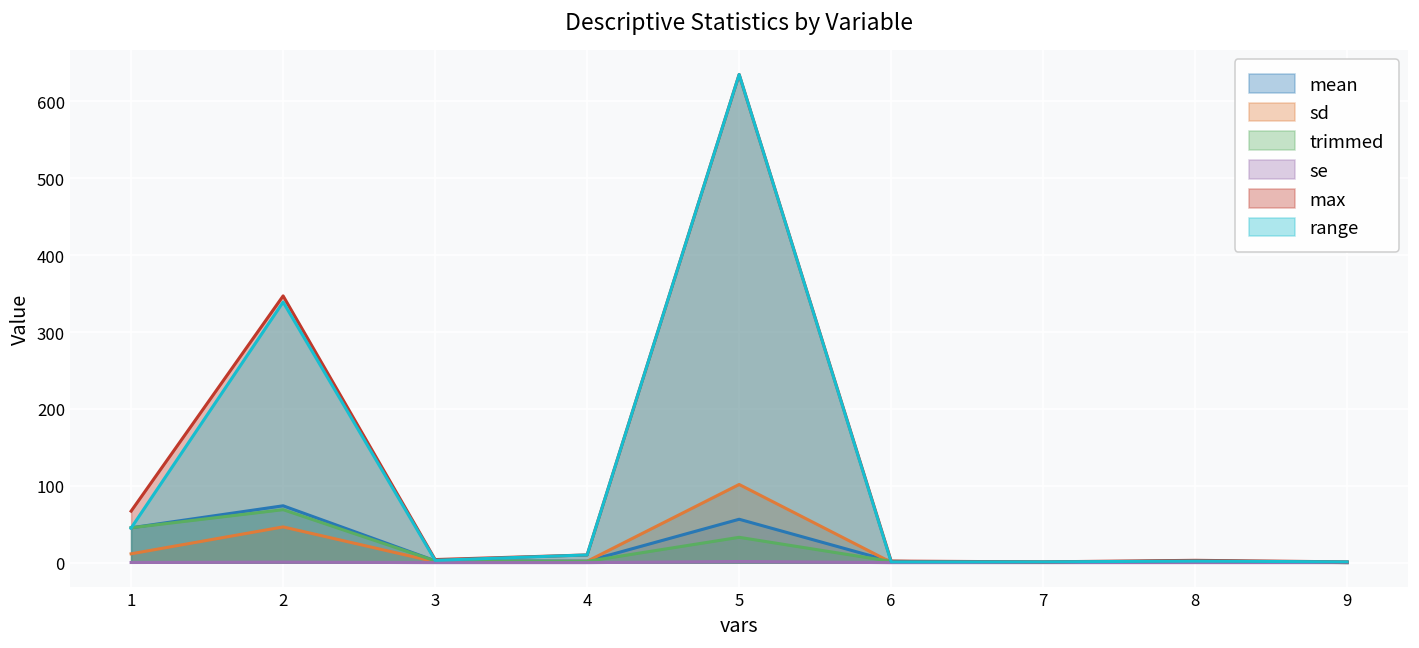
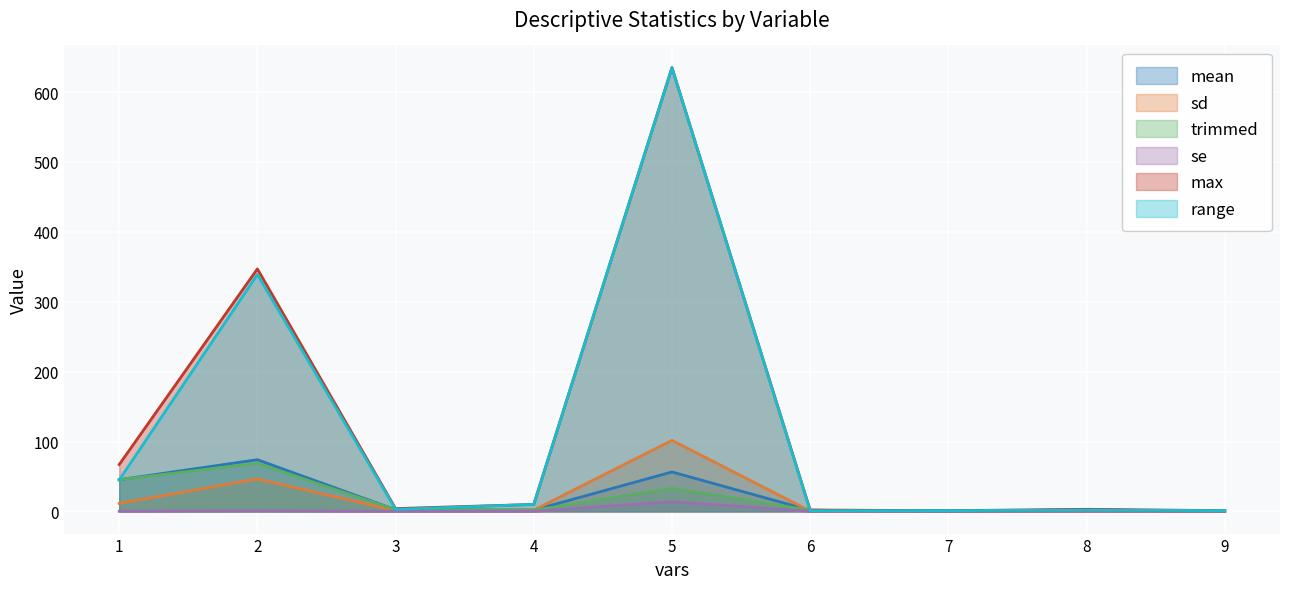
  {
    "se": {
      "1": 0,
      "2": 0,
-     "5": 0
+     "5": 10
    }
  }
